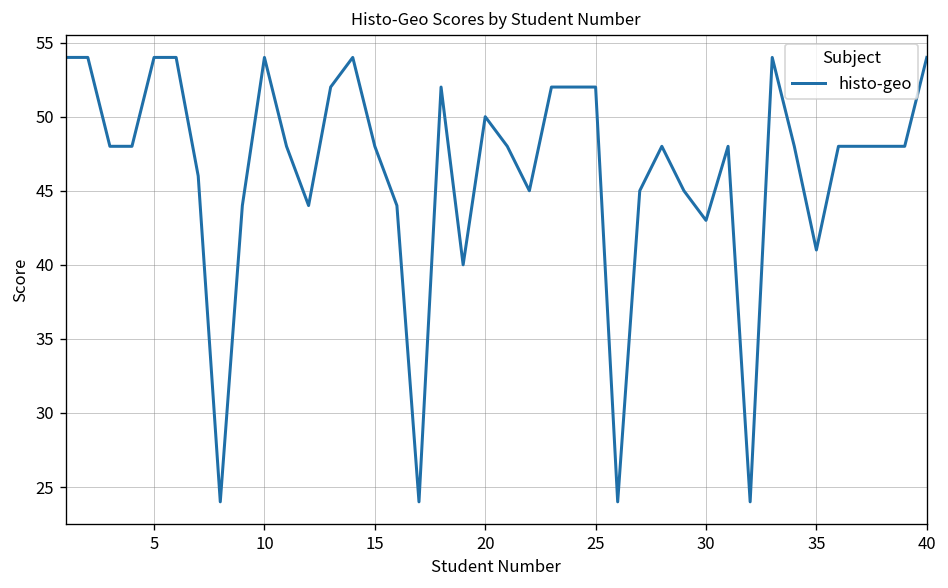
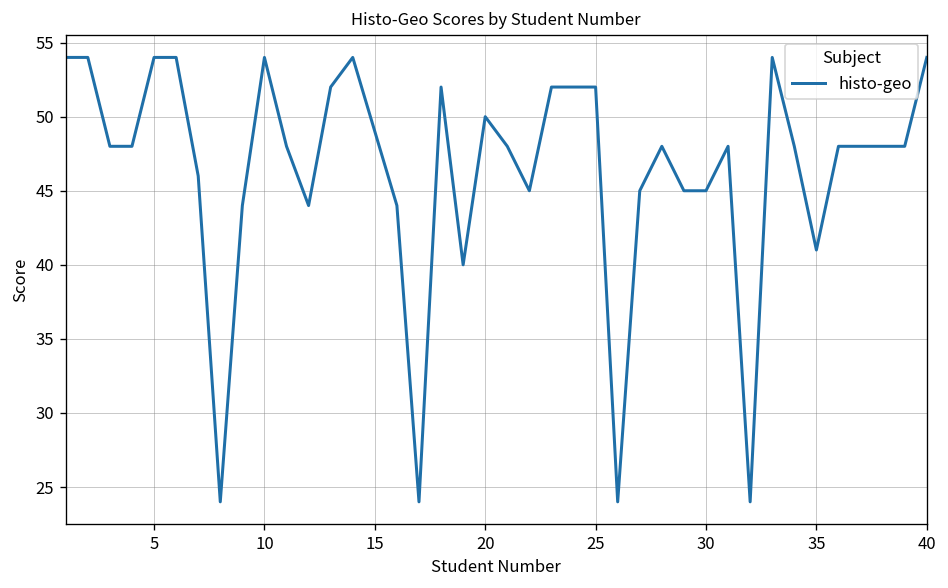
  {
    "5": 54,
    "10": 54,
-   "15": 48,
+   "15": 49,
    "20": 50,
    "25": 52,
-   "30": 43,
+   "30": 45,
    "35": 41,
    "40": 54
  }
